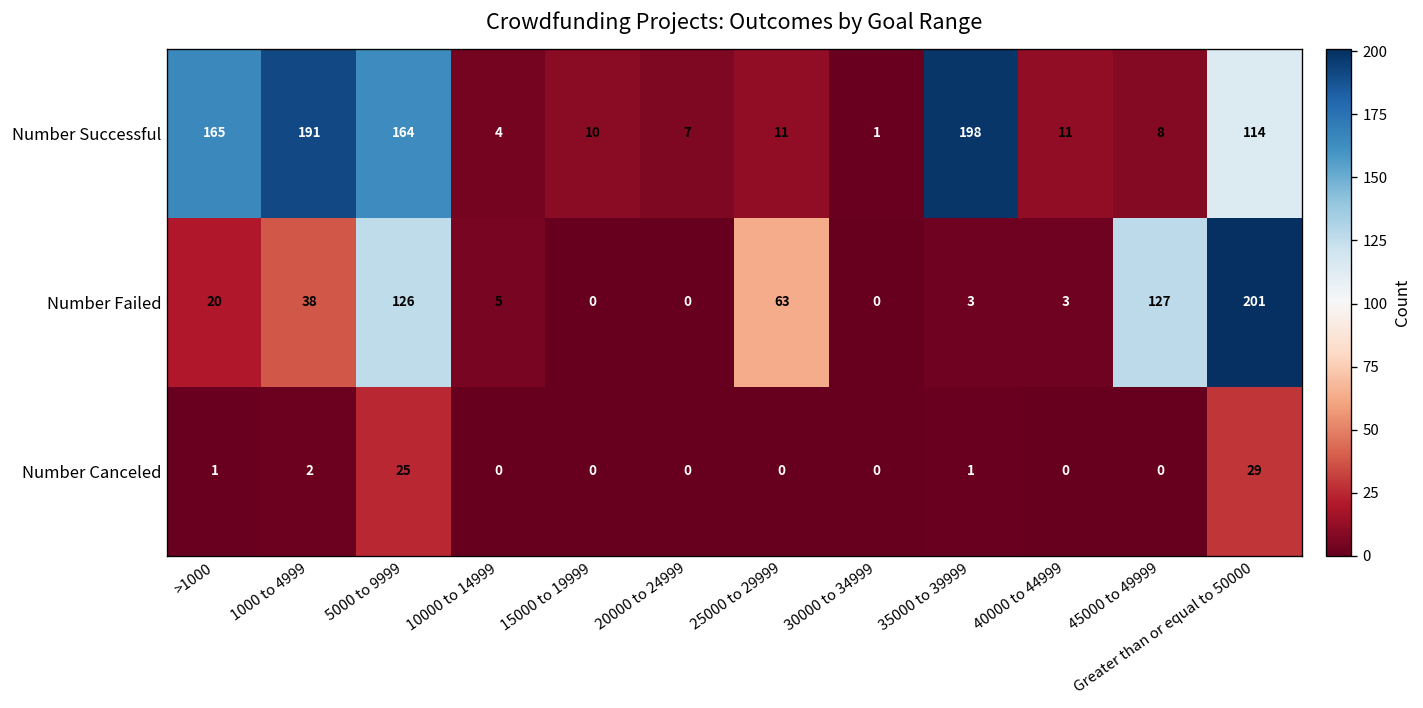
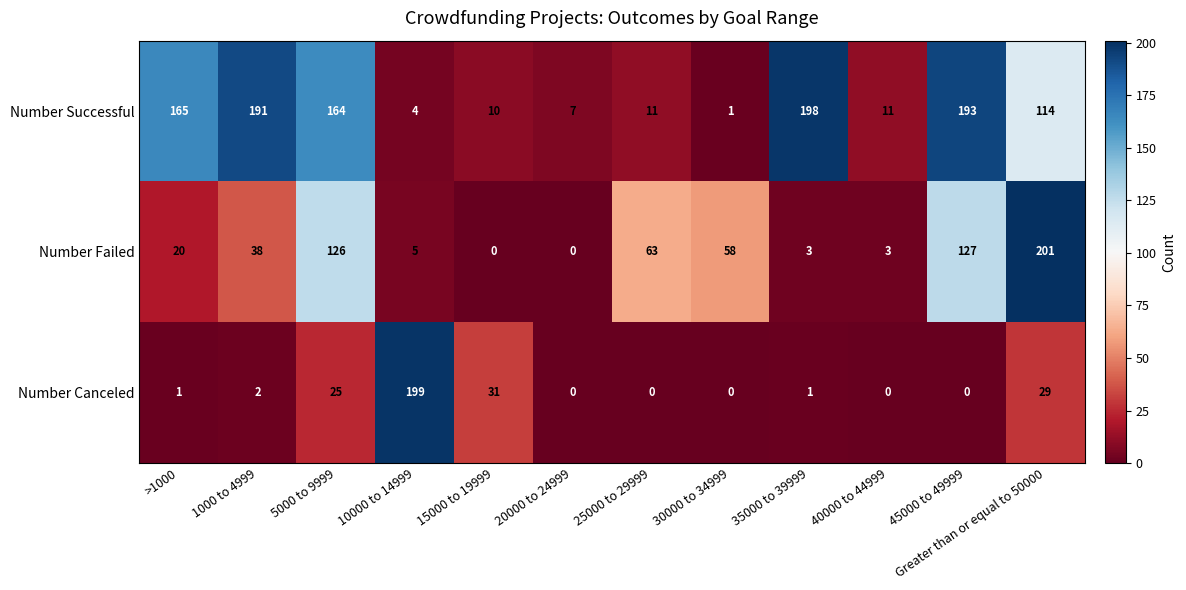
  {
    "Number Successful": {
      ">1000": 165,
      "1000 to 4999": 191,
      "5000 to 9999": 164,
      "10000 to 14999": 4,
      "15000 to 19999": 10,
      "20000 to 24999": 7,
      "25000 to 29999": 11,
      "30000 to 34999": 1,
      "35000 to 39999": 198,
      "40000 to 44999": 11,
-     "45000 to 49999": 8,
+     "45000 to 49999": 193,
      "Greater than or equal to 50000": 114
    },
    "Number Failed": {
      ">1000": 20,
      "1000 to 4999": 38,
      "5000 to 9999": 126,
      "10000 to 14999": 5,
      "15000 to 19999": 0,
      "20000 to 24999": 0,
      "25000 to 29999": 63,
-     "30000 to 34999": 0,
+     "30000 to 34999": 58,
      "35000 to 39999": 3,
      "40000 to 44999": 3,
      "45000 to 49999": 127,
      "Greater than or equal to 50000": 201
    },
    "Number Canceled": {
      ">1000": 1,
      "1000 to 4999": 2,
      "5000 to 9999": 25,
-     "10000 to 14999": 0,
-     "15000 to 19999": 0,
+     "10000 to 14999": 199,
+     "15000 to 19999": 31,
      "20000 to 24999": 0,
      "25000 to 29999": 0,
      "30000 to 34999": 0,
      "35000 to 39999": 1,
      "40000 to 44999": 0,
      "45000 to 49999": 0,
      "Greater than or equal to 50000": 29
    }
  }
